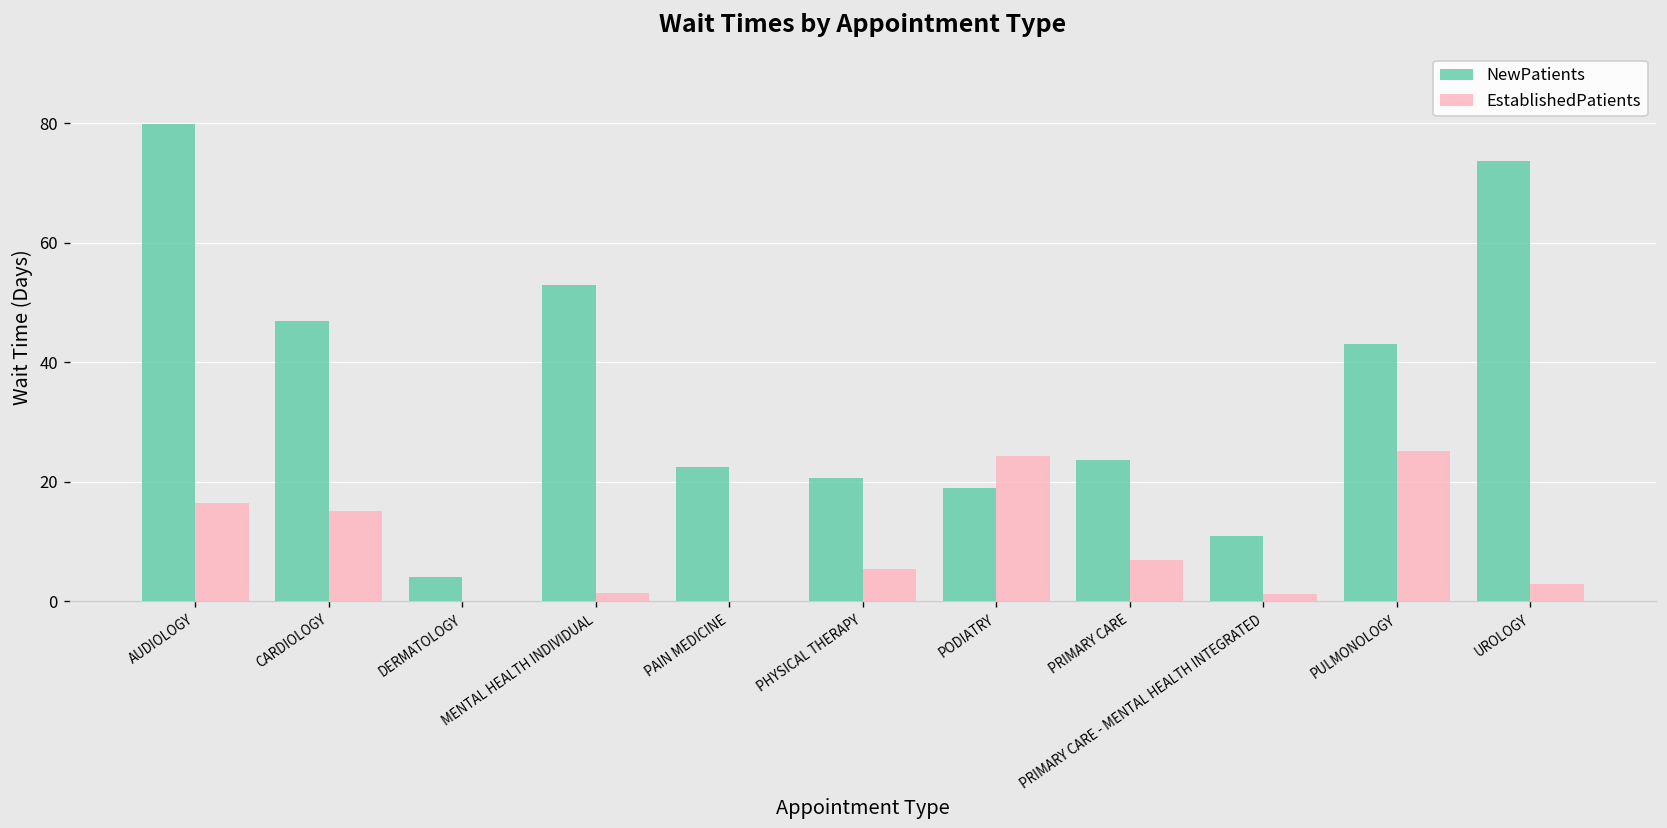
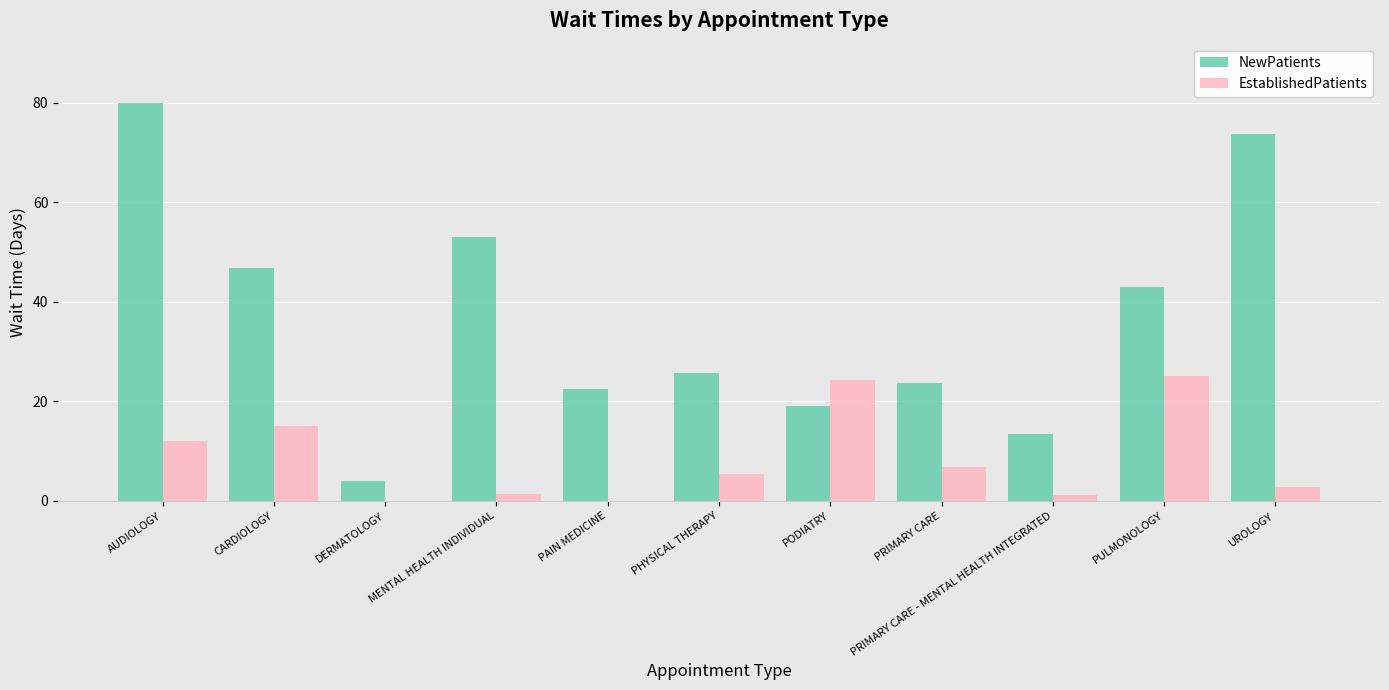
  {
    "NewPatients": {
      "AUDIOLOGY": 80,
      "CARDIOLOGY": 47,
      "DERMATOLOGY": 4,
      "MENTAL HEALTH INDIVIDUAL": 53,
      "PAIN MEDICINE": 23,
-     "PHYSICAL THERAPY": 21,
+     "PHYSICAL THERAPY": 26,
      "PODIATRY": 19,
      "PRIMARY CARE": 24,
-     "PRIMARY CARE - MENTAL HEALTH INTEGRATED": 11,
+     "PRIMARY CARE - MENTAL HEALTH INTEGRATED": 13,
      "PULMONOLOGY": 43,
      "UROLOGY": 74
    },
    "EstablishedPatients": {
-     "AUDIOLOGY": 16,
+     "AUDIOLOGY": 12,
      "CARDIOLOGY": 15,
      "DERMATOLOGY": 0,
      "MENTAL HEALTH INDIVIDUAL": 1,
      "PAIN MEDICINE": 0,
      "PHYSICAL THERAPY": 5,
      "PODIATRY": 24,
      "PRIMARY CARE": 7,
      "PRIMARY CARE - MENTAL HEALTH INTEGRATED": 1,
      "PULMONOLOGY": 25,
      "UROLOGY": 3
    }
  }
